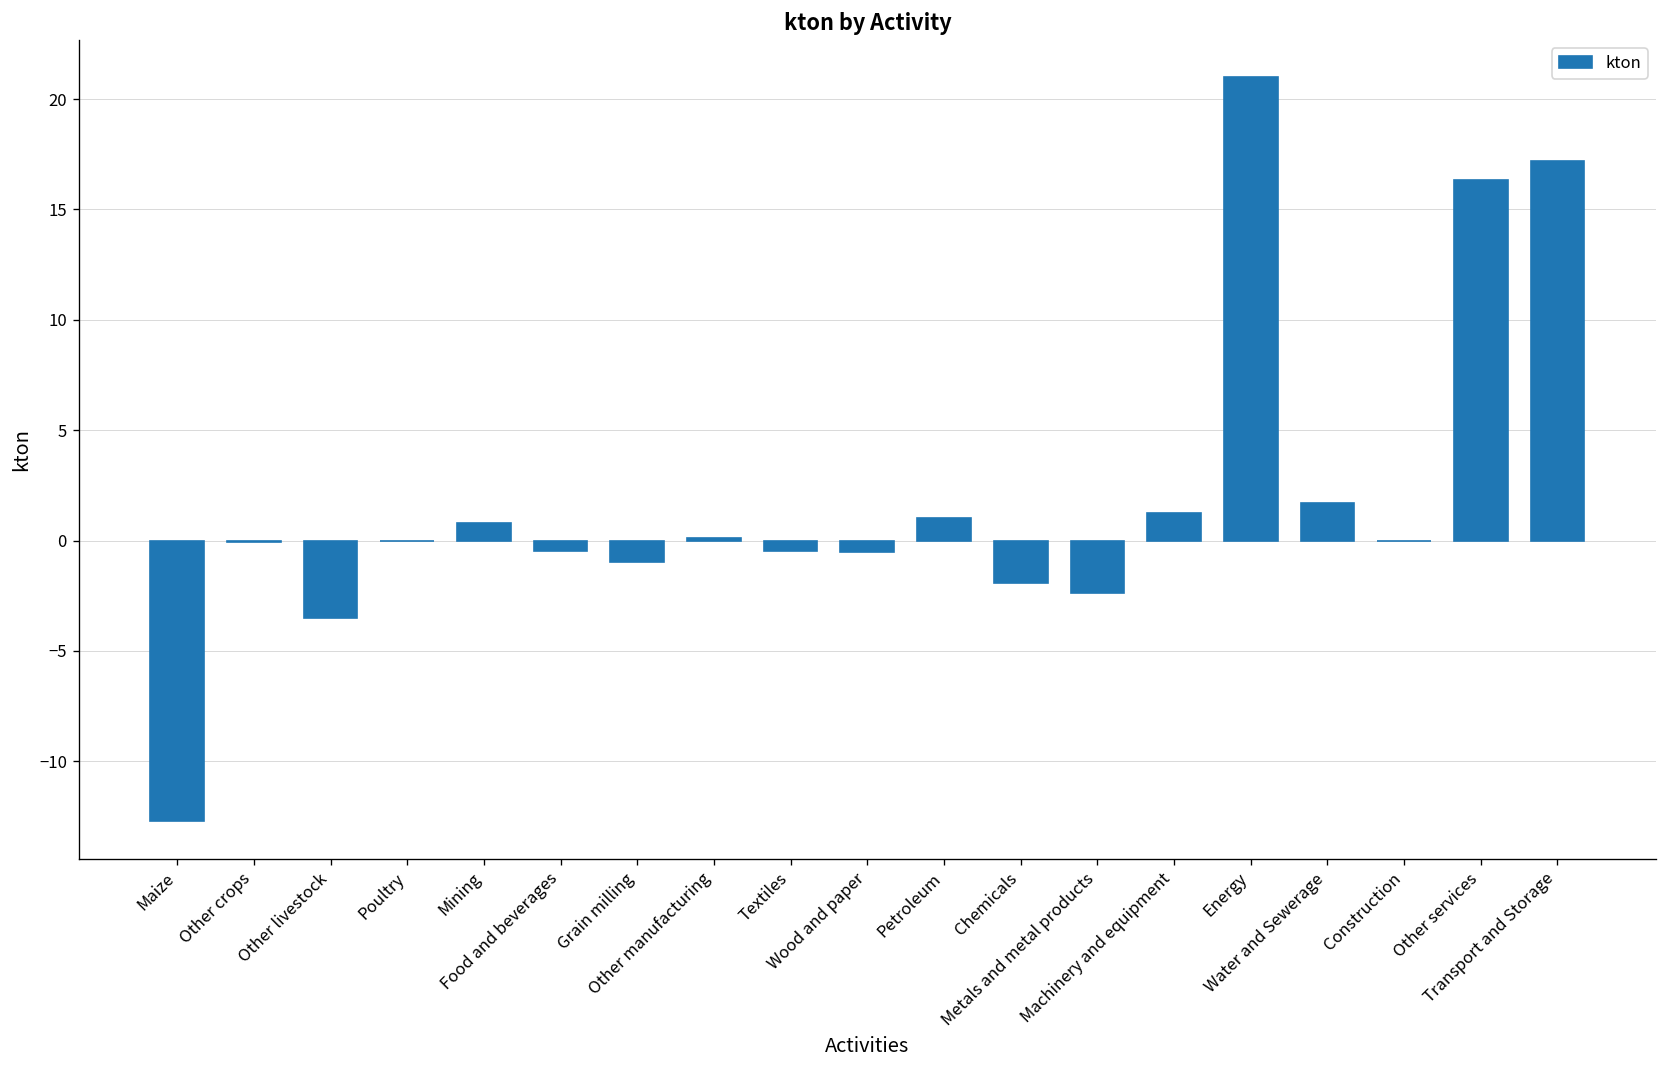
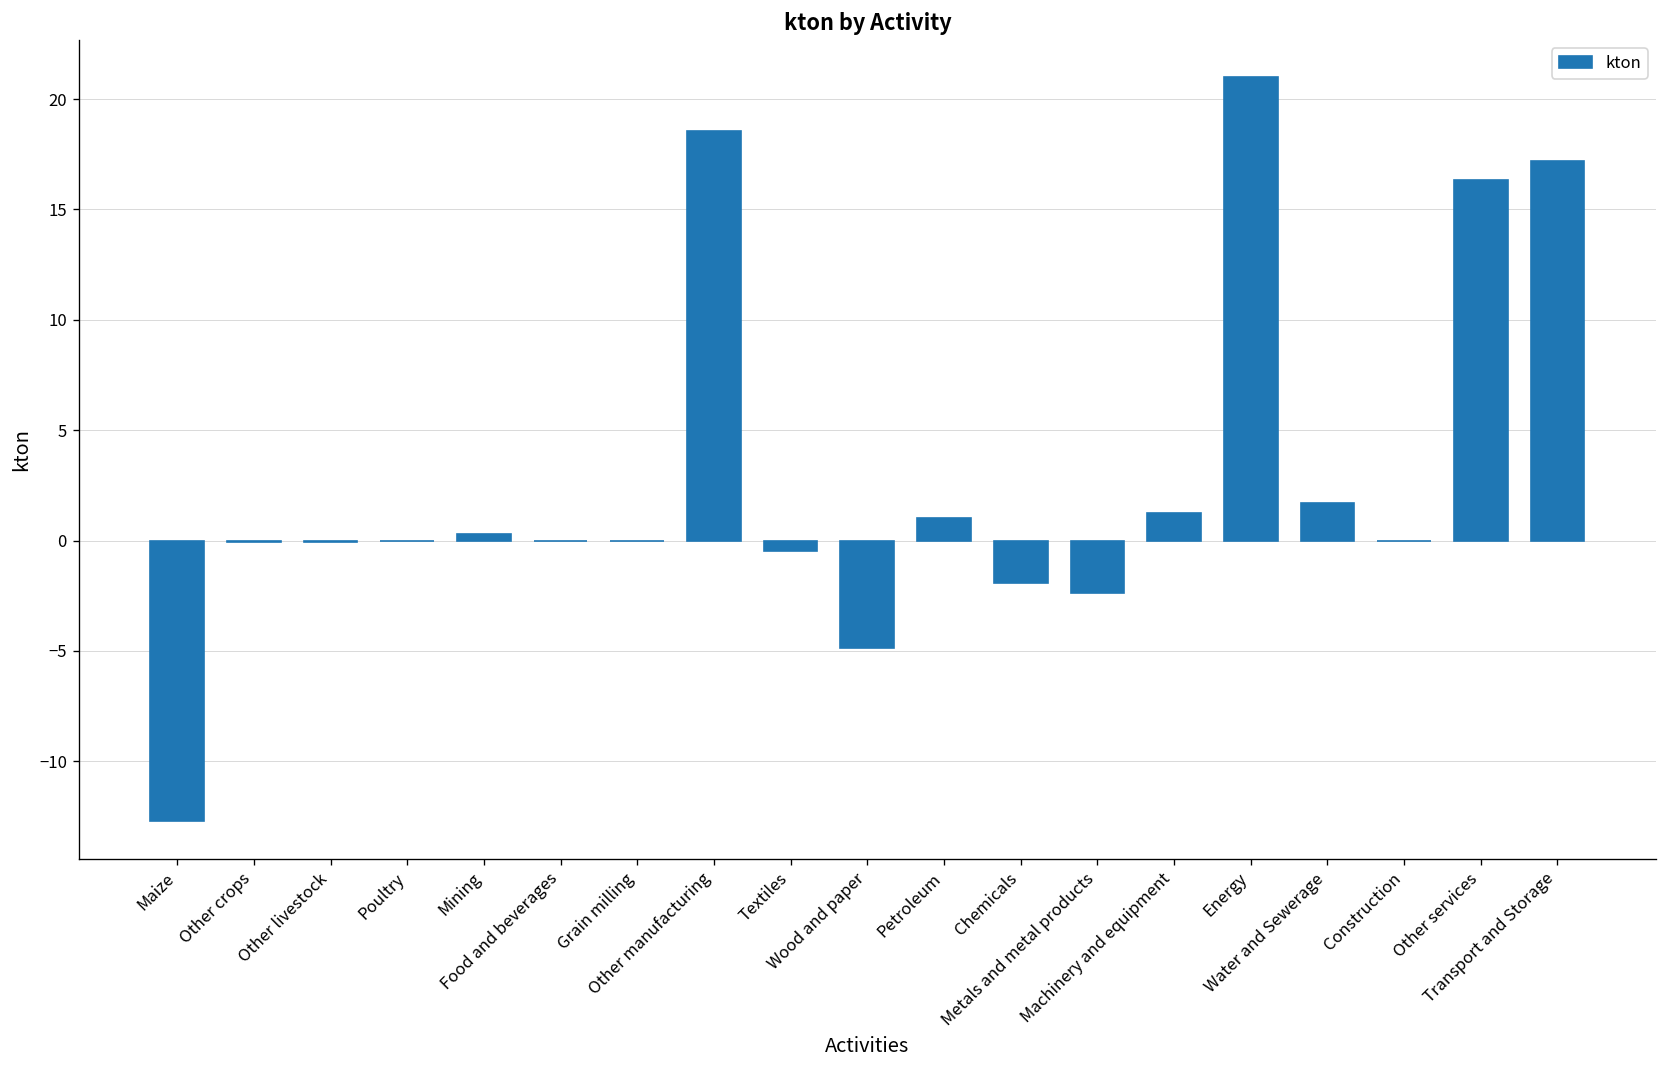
  {
    "Maize": -12.7,
-   "Other livestock": -3.5,
-   "Mining": 0.8,
-   "Food and beverages": -0.5,
-   "Grain milling": -1.0,
-   "Other manufacturing": 0.1,
+   "Other livestock": 0.0,
+   "Mining": 0.3,
+   "Food and beverages": 0.0,
+   "Grain milling": 0.0,
+   "Other manufacturing": 18.5,
    "Textiles": -0.5,
-   "Wood and paper": -0.5,
+   "Wood and paper": -4.9,
    "Petroleum": 1.0,
    "Chemicals": -1.9,
    "Metals and metal products": -2.4,
    "Machinery and equipment": 1.3,
    "Energy": 21.0,
    "Water and Sewerage": 1.7,
    "Other services": 16.3,
    "Transport and Storage": 17.2
  }
